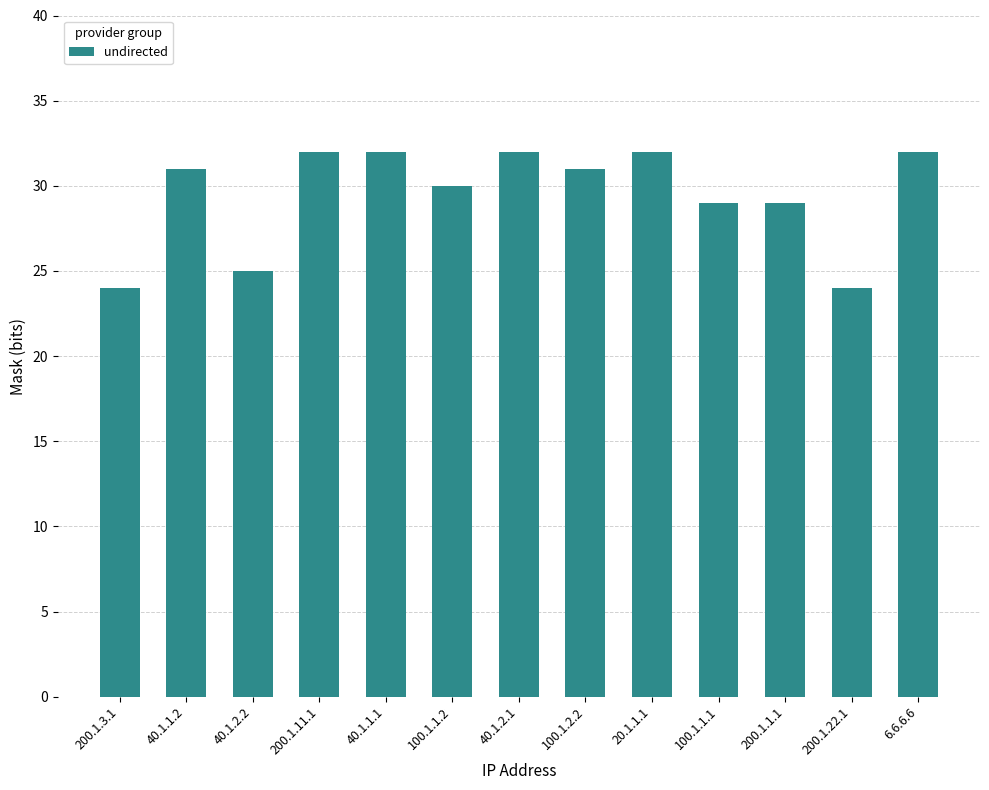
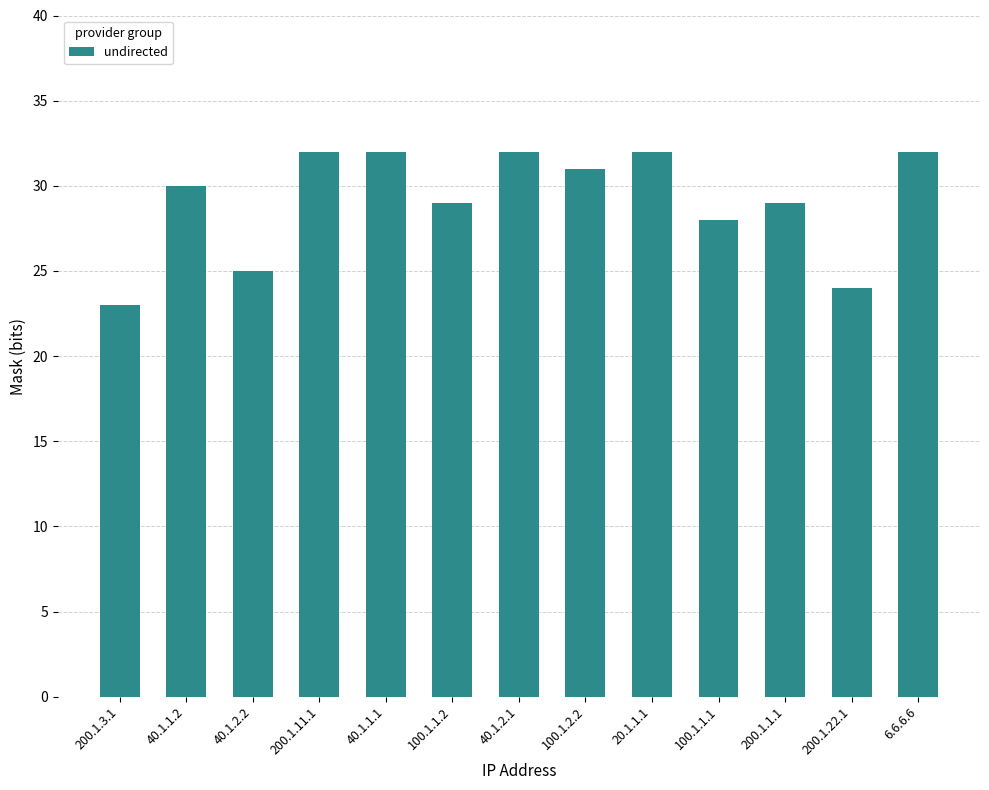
  {
-   "200.1.3.1": 24,
-   "40.1.1.2": 31,
+   "200.1.3.1": 23,
+   "40.1.1.2": 30,
    "40.1.2.2": 25,
    "200.1.11.1": 32,
    "40.1.1.1": 32,
-   "100.1.1.2": 30,
+   "100.1.1.2": 29,
    "40.1.2.1": 32,
    "100.1.2.2": 31,
    "20.1.1.1": 32,
-   "100.1.1.1": 29,
+   "100.1.1.1": 28,
    "200.1.1.1": 29,
    "200.1.22.1": 24,
    "6.6.6.6": 32
  }
